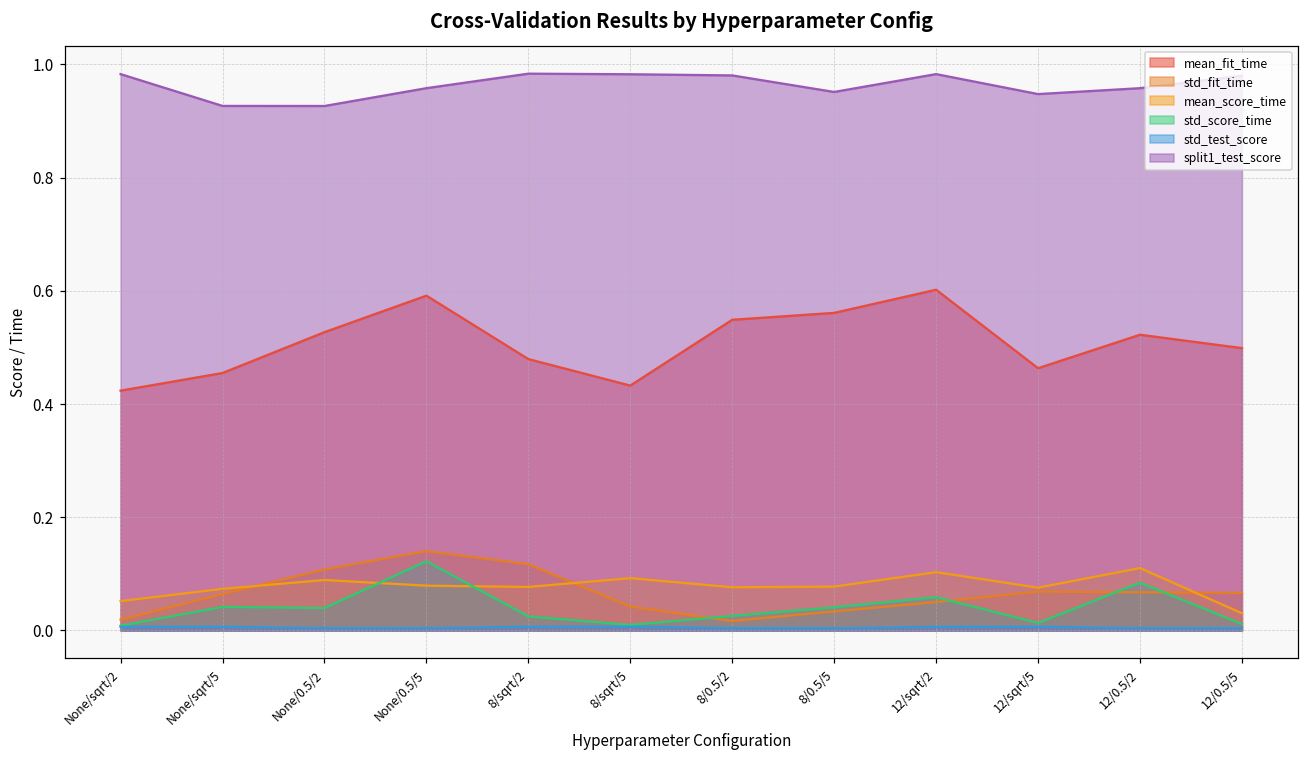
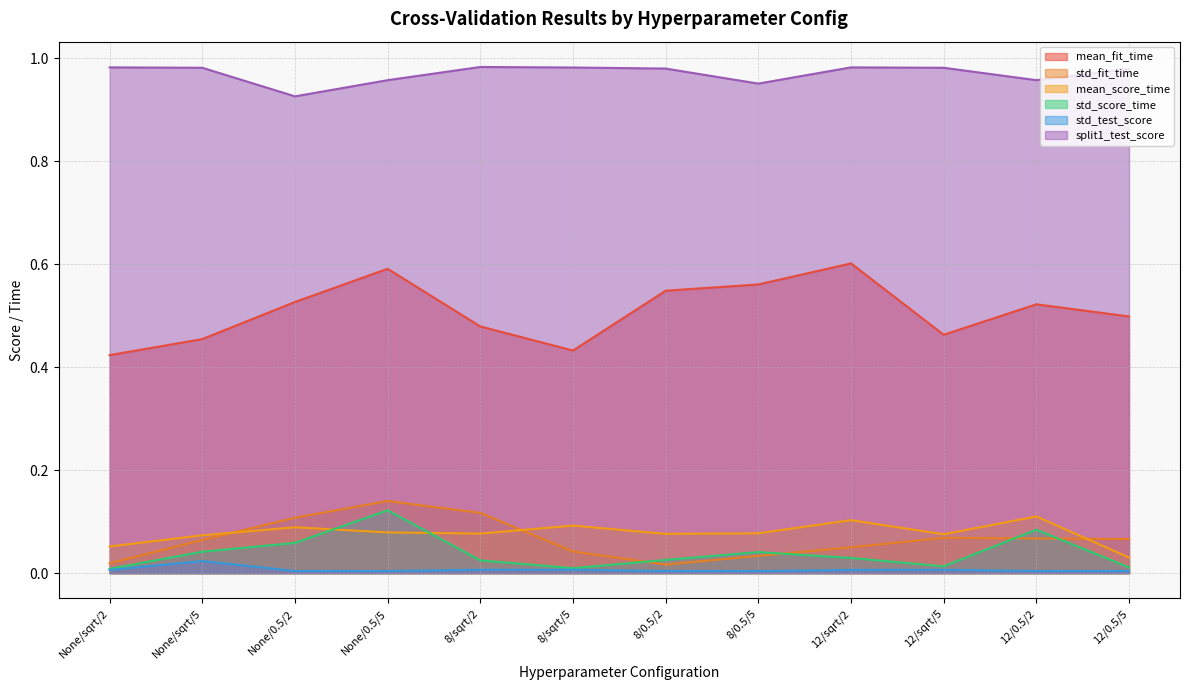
  {
    "std_score_time": {
      "None/sqrt/5": 0.04,
-     "None/0.5/2": 0.04,
+     "None/0.5/2": 0.06,
      "None/0.5/5": 0.12,
      "8/sqrt/2": 0.02,
      "8/0.5/2": 0.03,
      "8/0.5/5": 0.04,
-     "12/sqrt/2": 0.06,
+     "12/sqrt/2": 0.03,
      "12/sqrt/5": 0.01,
      "12/0.5/2": 0.08,
      "12/0.5/5": 0.01
    },
    "std_test_score": {
-     "None/sqrt/5": 0.01,
+     "None/sqrt/5": 0.02,
      "None/0.5/2": 0.00,
      "None/0.5/5": 0.00,
      "8/sqrt/2": 0.01,
      "8/0.5/2": 0.00,
      "8/0.5/5": 0.00,
      "12/sqrt/2": 0.01,
      "12/sqrt/5": 0.01,
      "12/0.5/2": 0.00,
      "12/0.5/5": 0.00
    },
    "split1_test_score": {
      "None/sqrt/2": 0.98,
-     "None/sqrt/5": 0.93,
+     "None/sqrt/5": 0.98,
      "None/0.5/2": 0.93,
      "None/0.5/5": 0.96,
      "8/sqrt/2": 0.98,
      "8/sqrt/5": 0.98,
      "8/0.5/2": 0.98,
      "8/0.5/5": 0.95,
      "12/sqrt/2": 0.98,
-     "12/sqrt/5": 0.95,
+     "12/sqrt/5": 0.98,
      "12/0.5/2": 0.96
    }
  }
